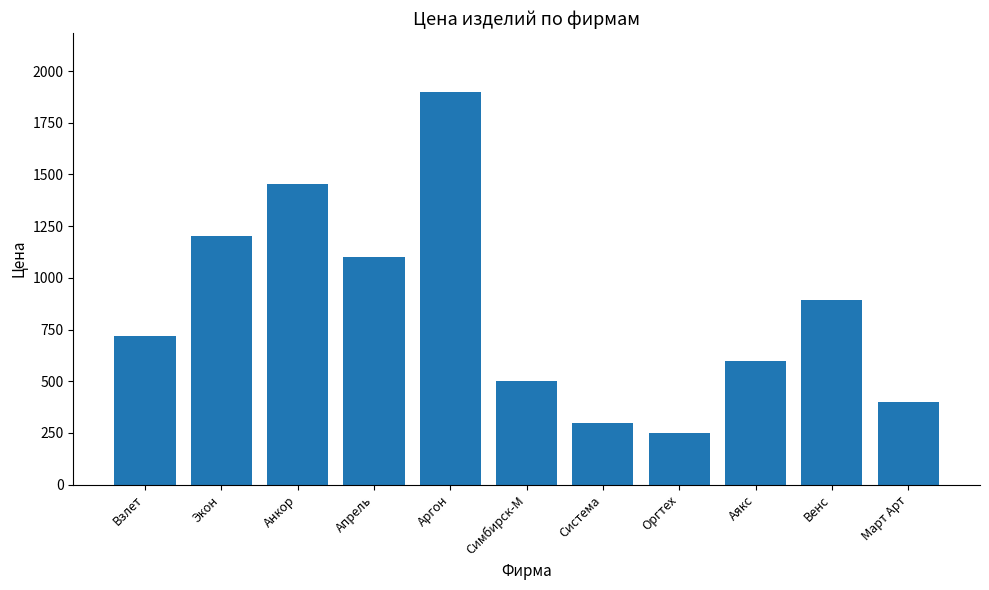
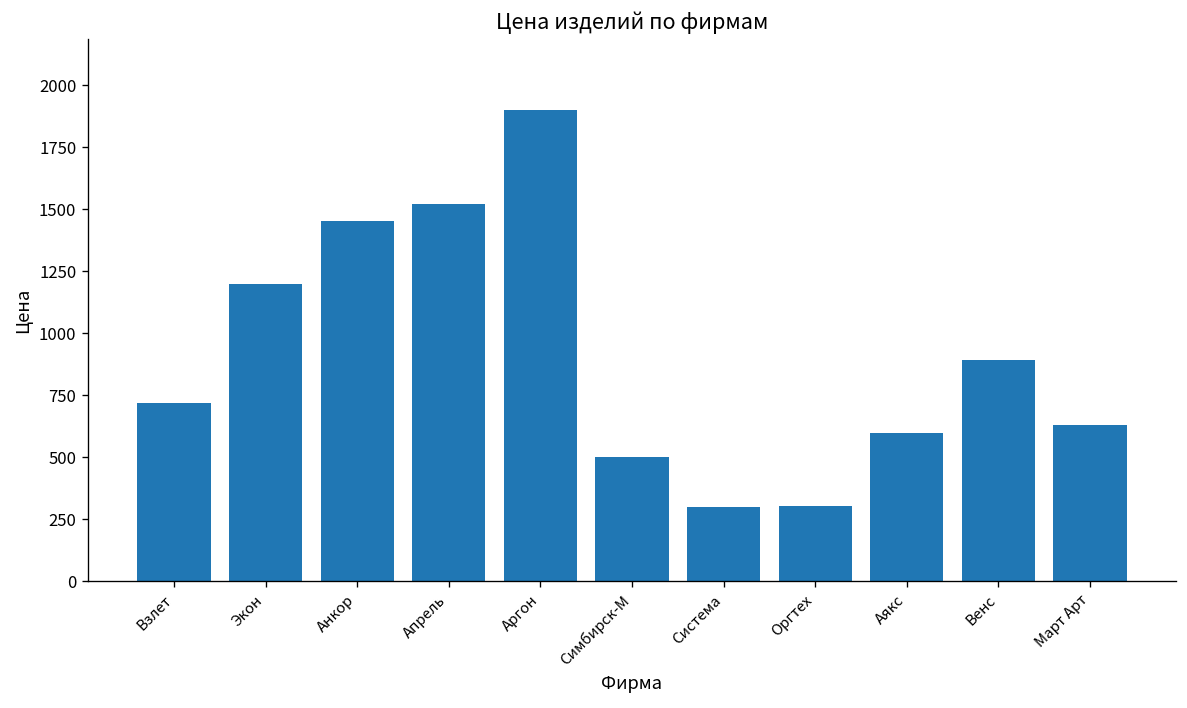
  {
    "Взлет": 720,
    "Экон": 1200,
    "Анкор": 1460,
-   "Апрель": 1100,
+   "Апрель": 1520,
    "Аргон": 1900,
    "Симбирск-М": 500,
    "Система": 300,
-   "Оргтех": 250,
+   "Оргтех": 310,
    "Аякс": 600,
    "Венс": 890,
-   "Март Арт": 400
+   "Март Арт": 630
  }
